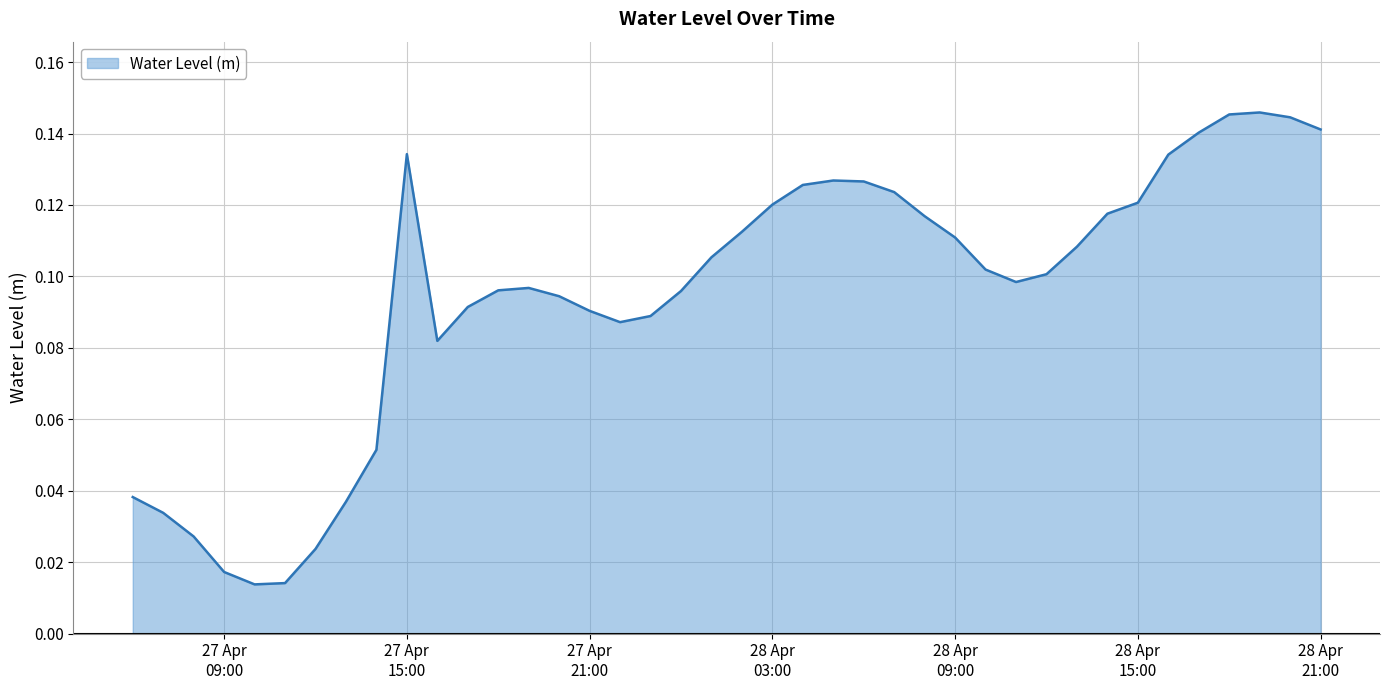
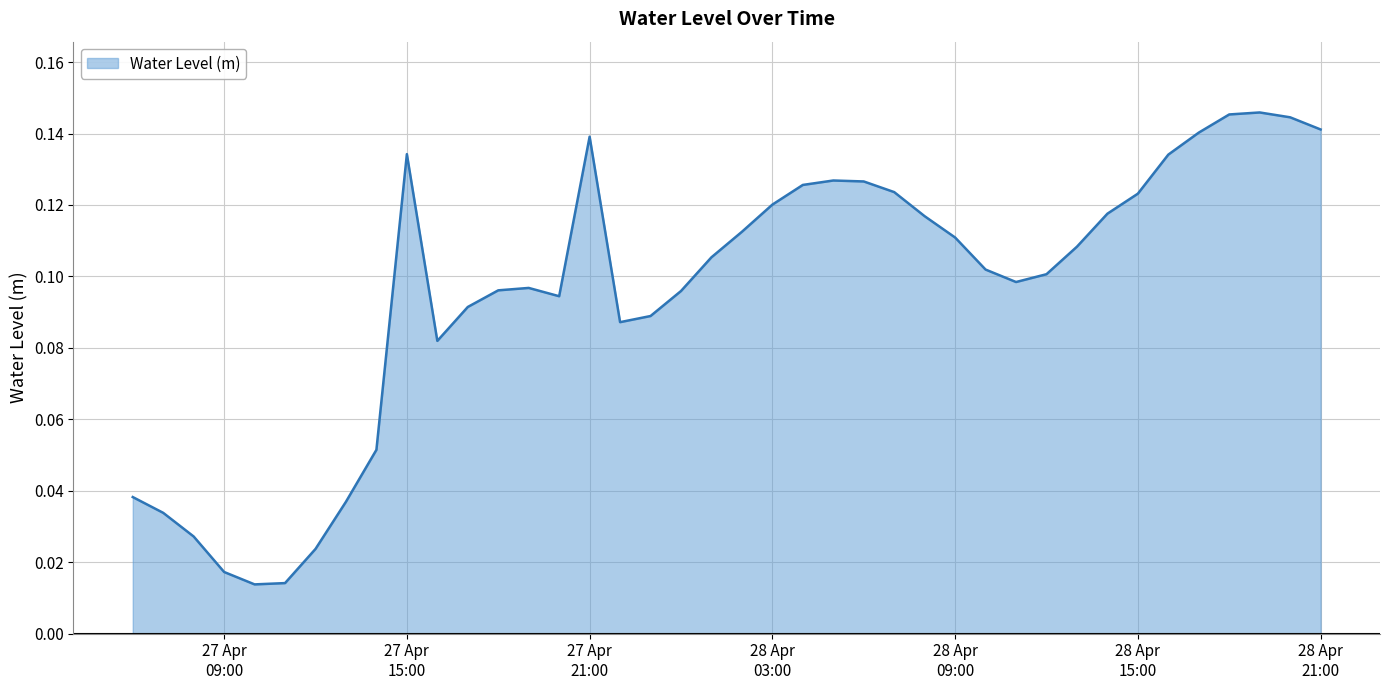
  {
    "27 Apr 09:00": 0.017,
    "27 Apr 15:00": 0.134,
-   "27 Apr 21:00": 0.090,
+   "27 Apr 21:00": 0.139,
    "28 Apr 03:00": 0.120,
    "28 Apr 09:00": 0.111,
-   "28 Apr 15:00": 0.121,
+   "28 Apr 15:00": 0.123,
    "28 Apr 21:00": 0.141
  }
